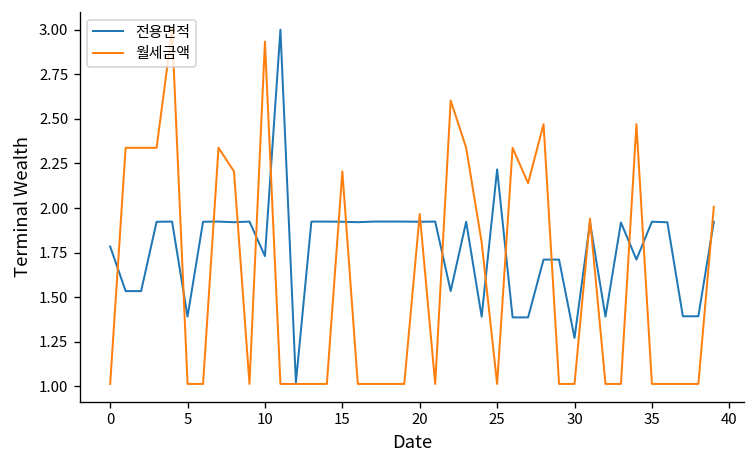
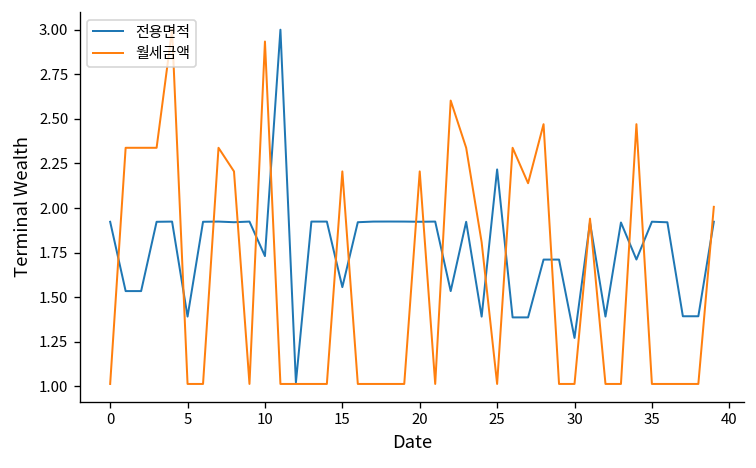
  {
    "전용면적": {
-     "0": 1.78,
+     "0": 1.92,
      "5": 1.39,
      "10": 1.73,
-     "15": 1.92,
+     "15": 1.56,
      "20": 1.92,
      "25": 2.22,
      "30": 1.27,
      "35": 1.92
    },
    "월세금액": {
      "0": 1.01,
      "5": 1.01,
      "10": 2.93,
      "15": 2.21,
-     "20": 1.97,
+     "20": 2.21,
      "25": 1.01,
      "30": 1.01,
      "35": 1.01
    }
  }
